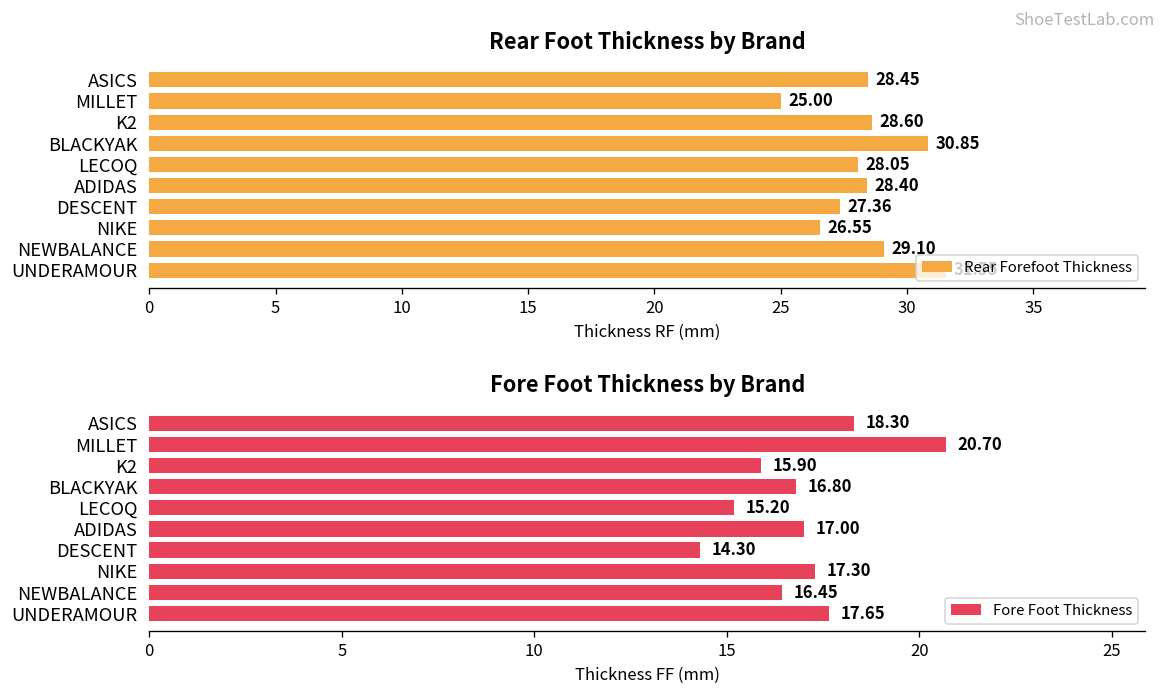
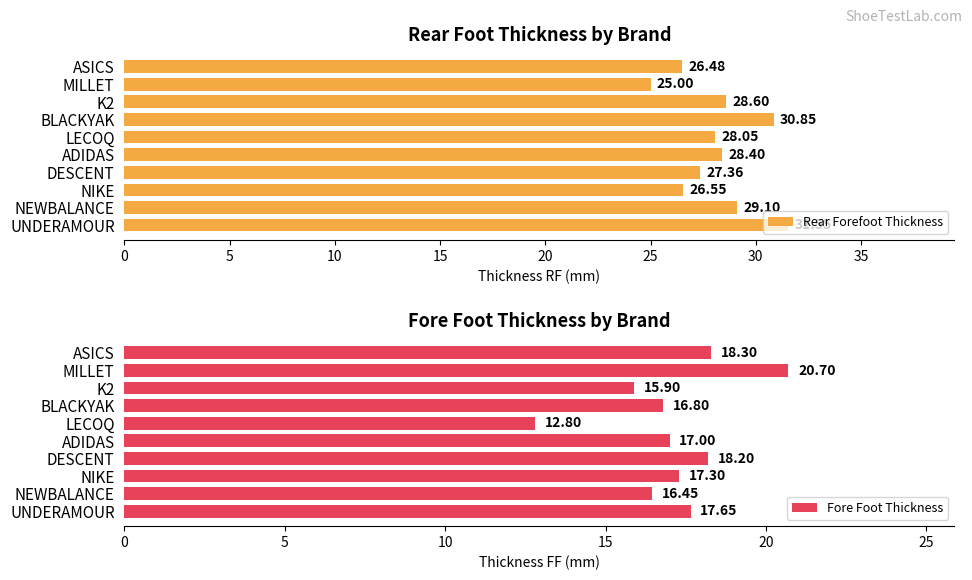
  {
    "Rear Foot Thickness by Brand": {
-     "ASICS": 28.45,
+     "ASICS": 26.48,
      "MILLET": 25.00,
      "K2": 28.60,
      "BLACKYAK": 30.85,
      "LECOQ": 28.05,
      "ADIDAS": 28.40,
      "DESCENT": 27.36,
      "NIKE": 26.55
    },
    "Fore Foot Thickness by Brand": {
      "ASICS": 18.30,
      "MILLET": 20.70,
      "K2": 15.90,
      "BLACKYAK": 16.80,
-     "LECOQ": 15.20,
+     "LECOQ": 12.80,
      "ADIDAS": 17.00,
-     "DESCENT": 14.30,
+     "DESCENT": 18.20,
      "NIKE": 17.30,
      "NEWBALANCE": 16.45,
      "UNDERAMOUR": 17.65
    }
  }
